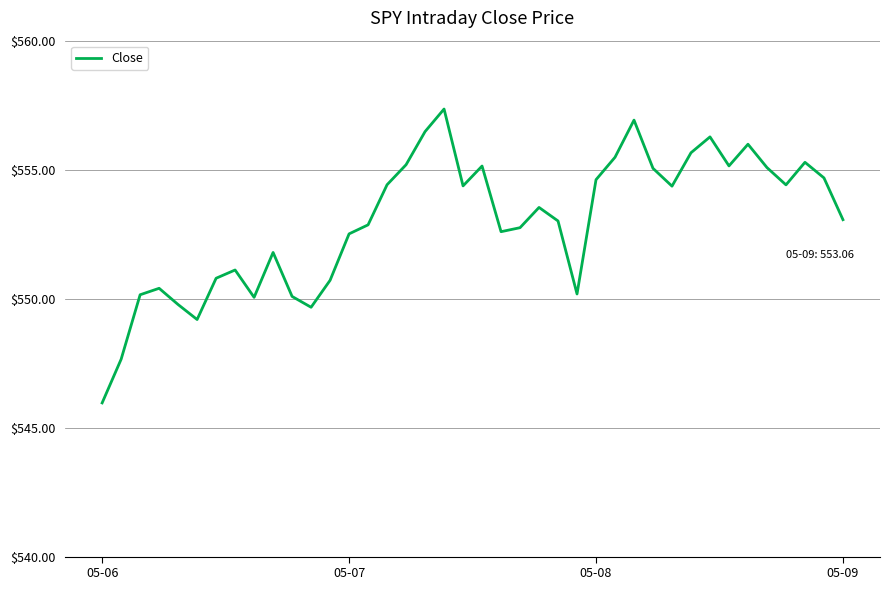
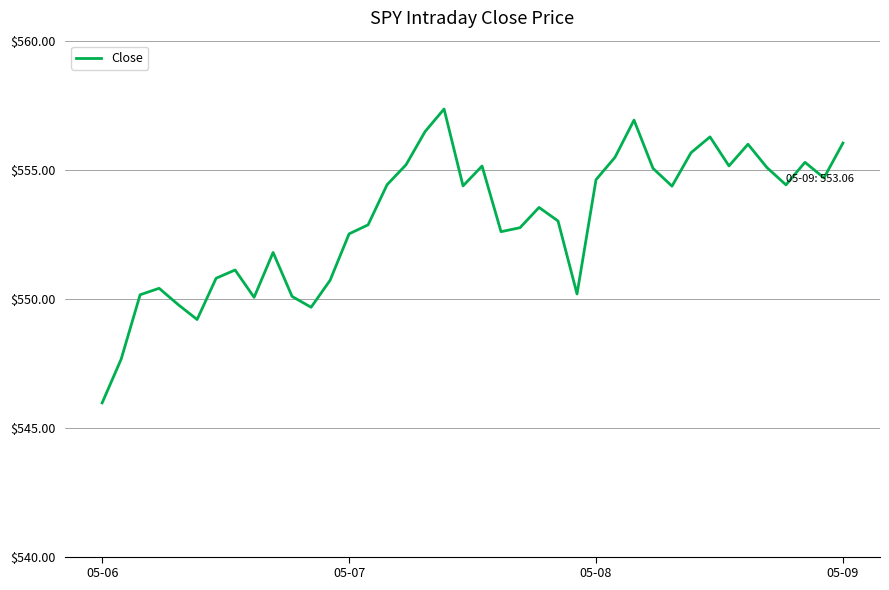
  {
    "05-06": "$546.0",
    "05-07": "$552.5",
    "05-08": "$554.6",
-   "05-09": "$553.1"
+   "05-09": "$556.0"
  }
